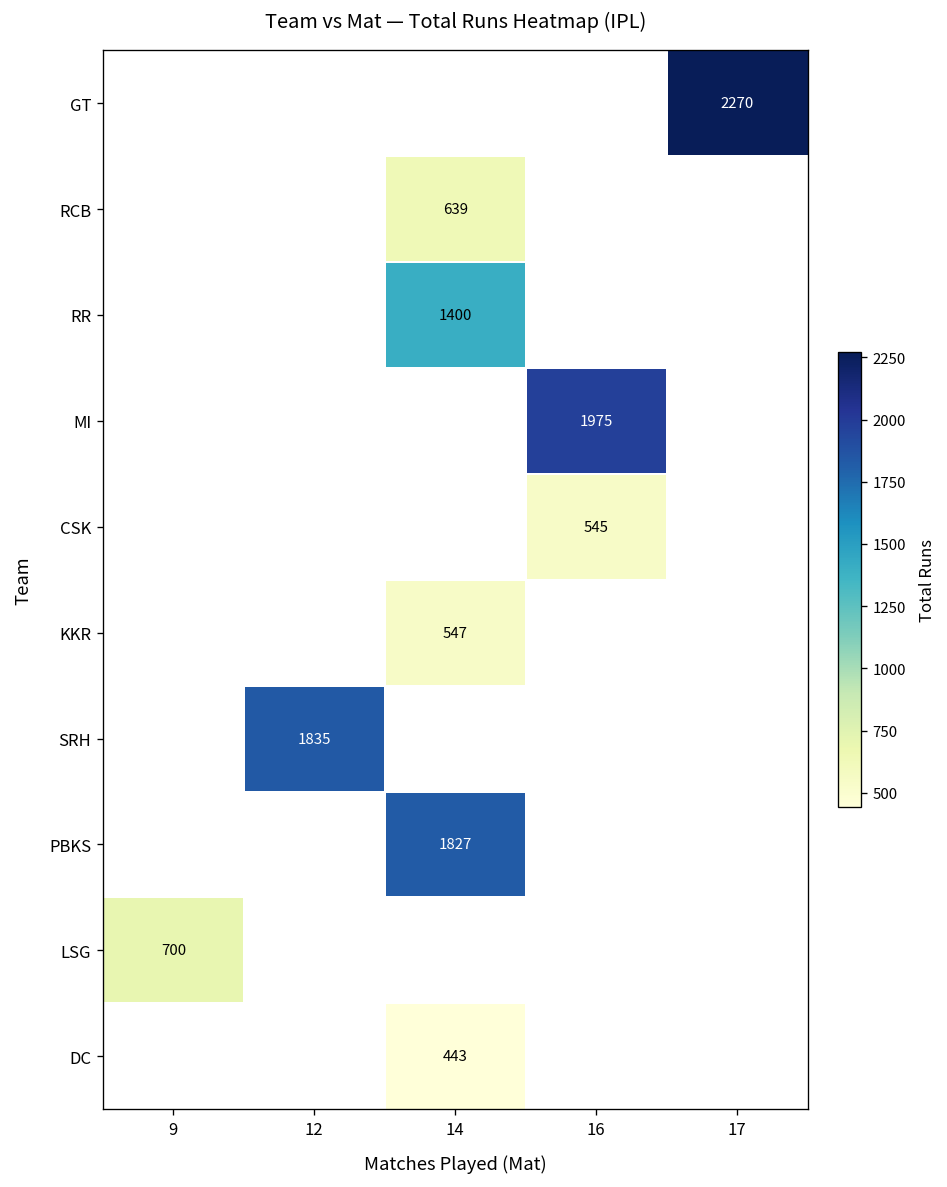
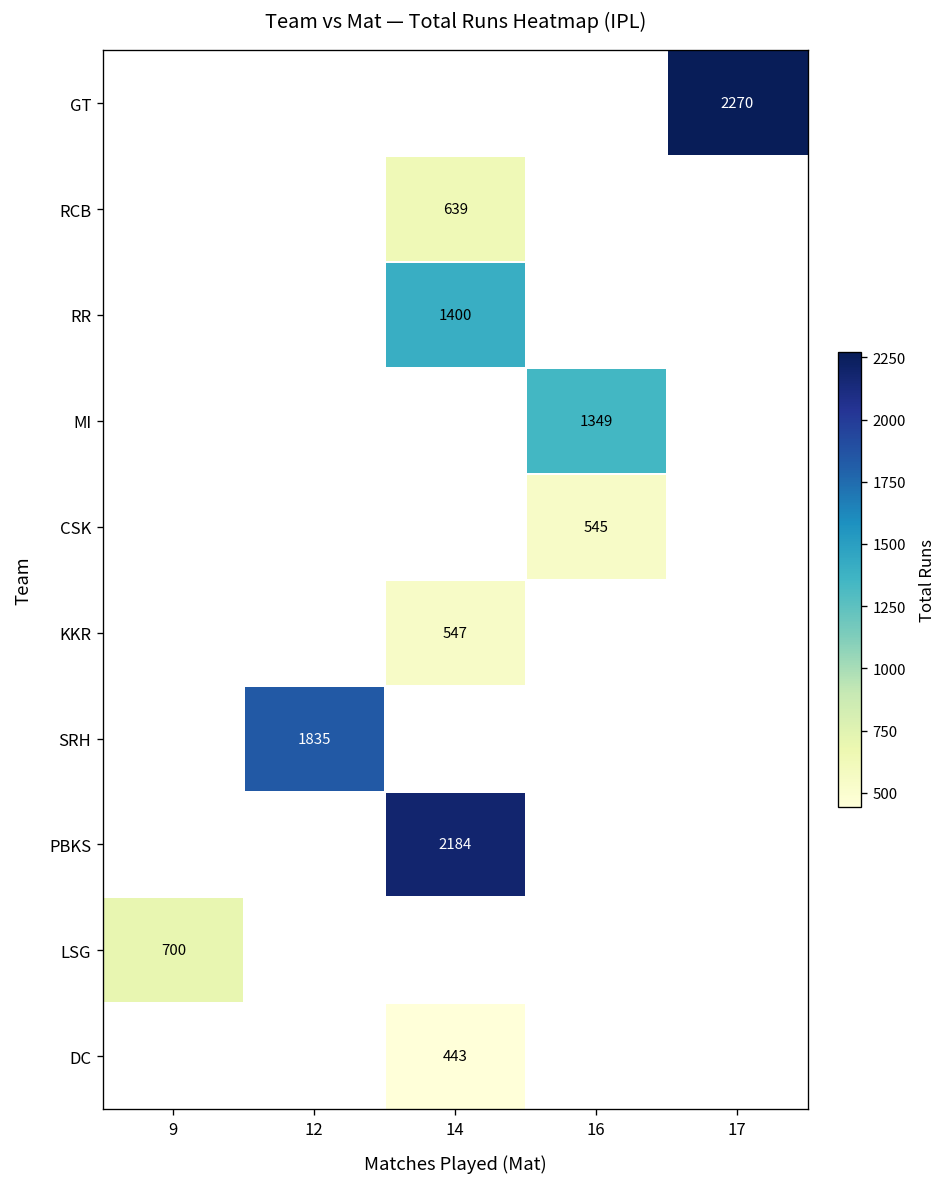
  {
    "GT": {
      "17": 2270
    },
    "RCB": {
      "14": 639
    },
    "RR": {
      "14": 1400
    },
    "MI": {
-     "16": 1975
+     "16": 1349
    },
    "CSK": {
      "16": 545
    },
    "KKR": {
      "14": 547
    },
    "SRH": {
      "12": 1835
    },
    "PBKS": {
-     "14": 1827
+     "14": 2184
    },
    "LSG": {
      "9": 700
    },
    "DC": {
      "14": 443
    }
  }
